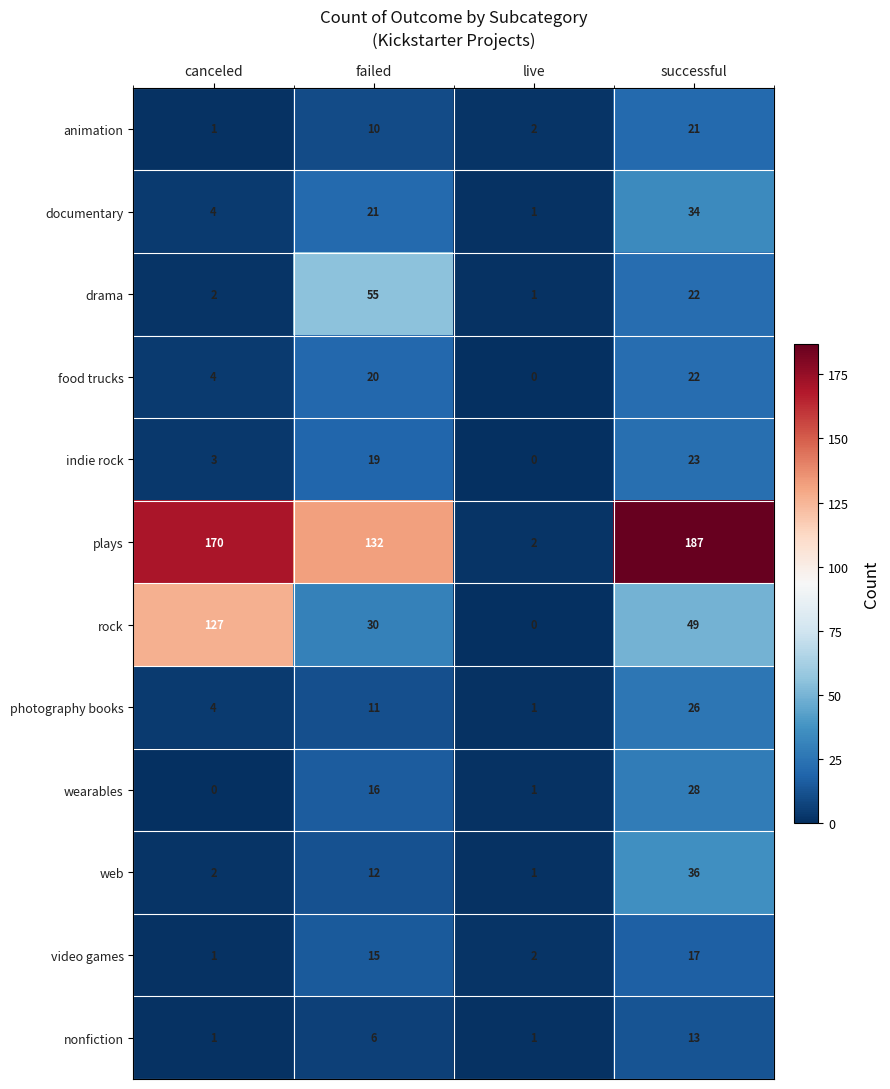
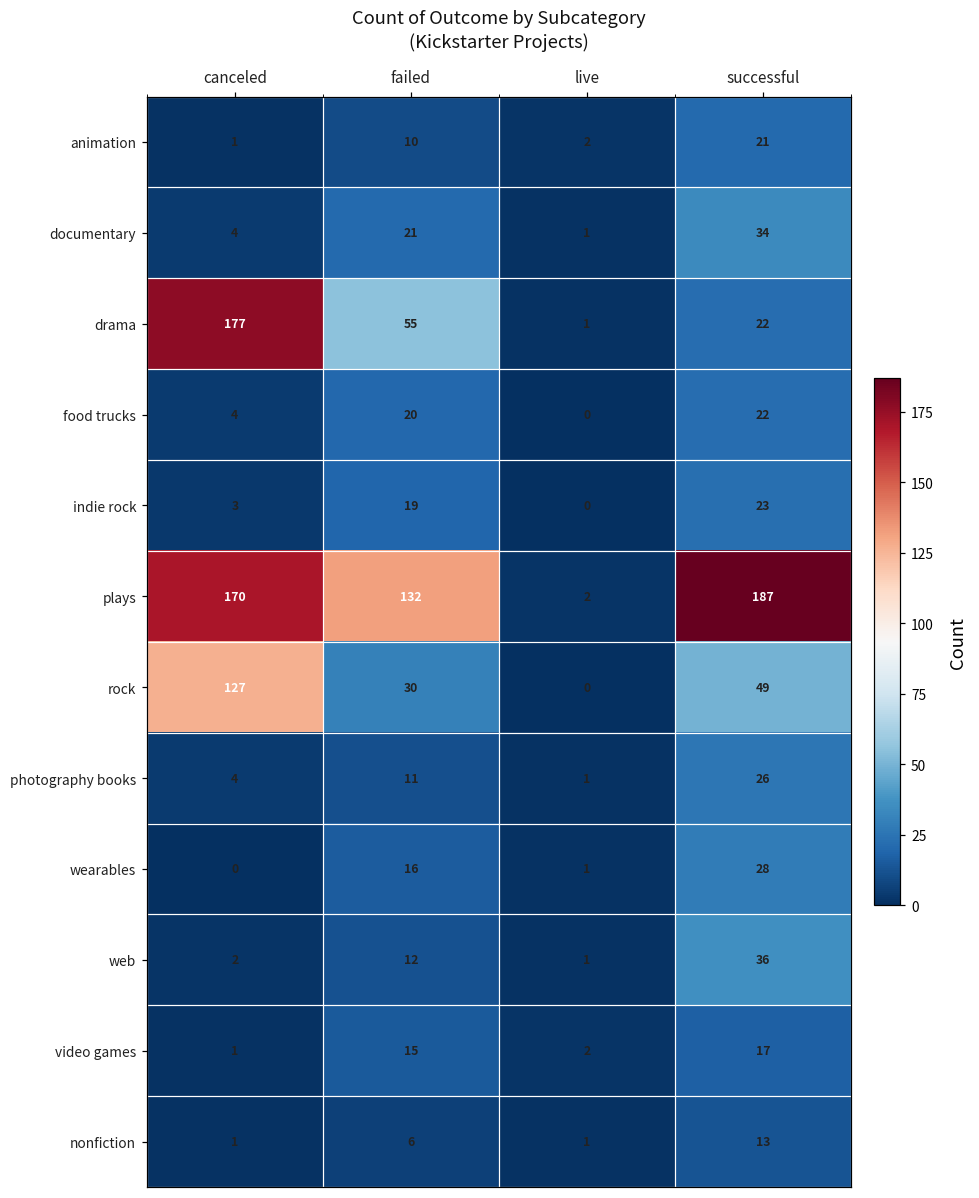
  {
    "animation": {
      "canceled": 1,
      "failed": 10,
      "live": 2,
      "successful": 21
    },
    "documentary": {
      "canceled": 4,
      "failed": 21,
      "live": 1,
      "successful": 34
    },
    "drama": {
-     "canceled": 2,
+     "canceled": 177,
      "failed": 55,
      "live": 1,
      "successful": 22
    },
    "food trucks": {
      "canceled": 4,
      "failed": 20,
      "live": 0,
      "successful": 22
    },
    "indie rock": {
      "canceled": 3,
      "failed": 19,
      "live": 0,
      "successful": 23
    },
    "plays": {
      "canceled": 170,
      "failed": 132,
      "live": 2,
      "successful": 187
    },
    "rock": {
      "canceled": 127,
      "failed": 30,
      "live": 0,
      "successful": 49
    },
    "photography books": {
      "canceled": 4,
      "failed": 11,
      "live": 1,
      "successful": 26
    },
    "wearables": {
      "canceled": 0,
      "failed": 16,
      "live": 1,
      "successful": 28
    },
    "web": {
      "canceled": 2,
      "failed": 12,
      "live": 1,
      "successful": 36
    },
    "video games": {
      "canceled": 1,
      "failed": 15,
      "live": 2,
      "successful": 17
    },
    "nonfiction": {
      "canceled": 1,
      "failed": 6,
      "live": 1,
      "successful": 13
    }
  }
